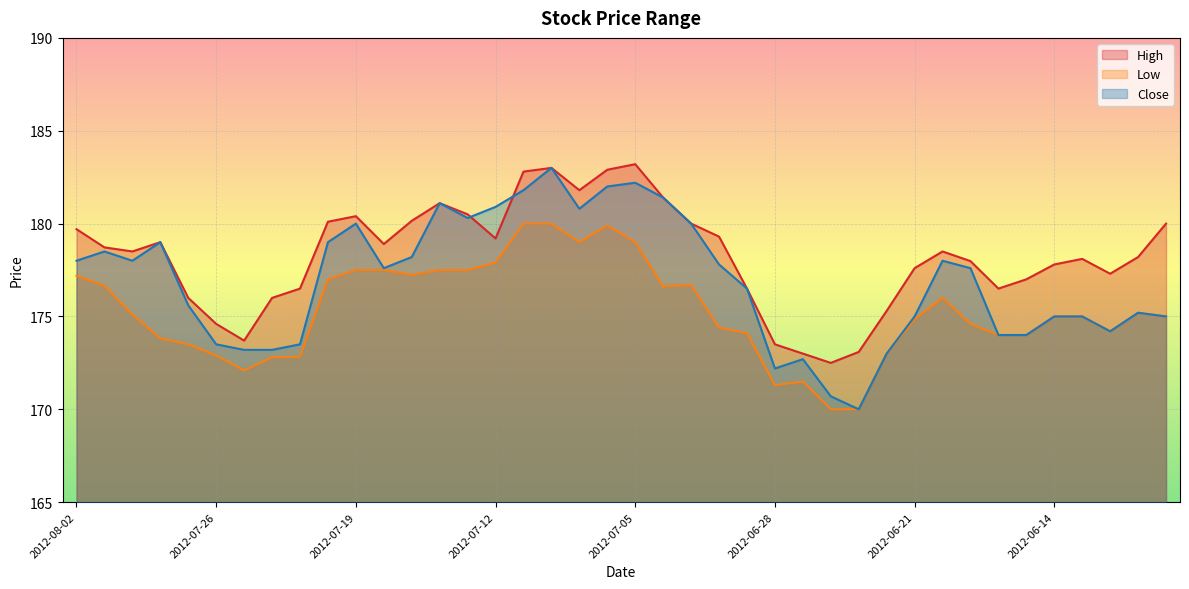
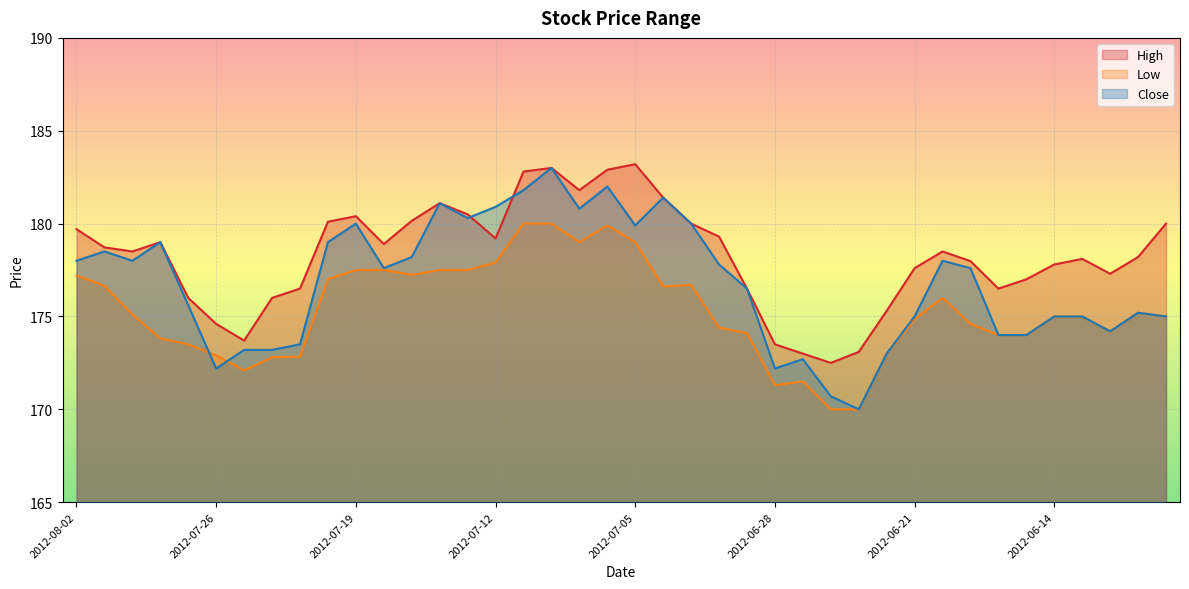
  {
    "Close": {
      "2012-08-02": 178.0,
-     "2012-07-26": 173.5,
+     "2012-07-26": 172.2,
      "2012-07-19": 180.0,
      "2012-07-12": 180.9,
-     "2012-07-05": 182.2,
+     "2012-07-05": 179.9,
      "2012-06-28": 172.2,
      "2012-06-21": 175.0
    }
  }
